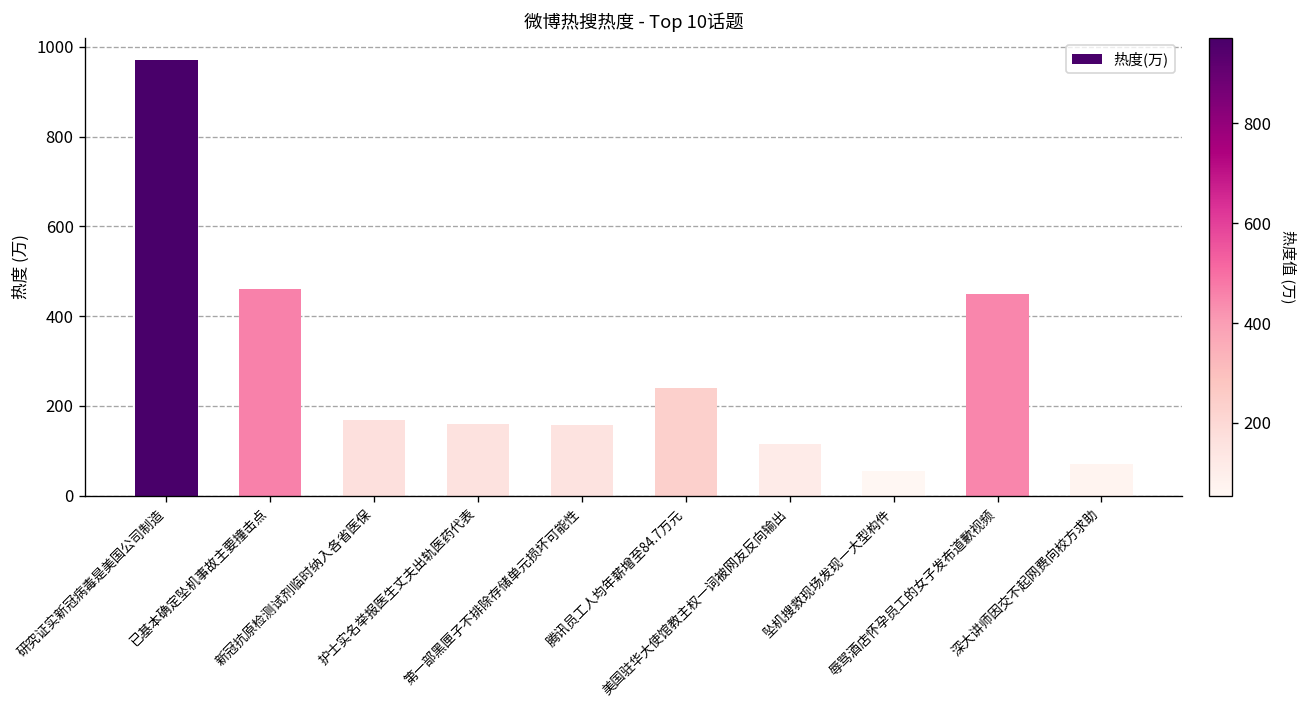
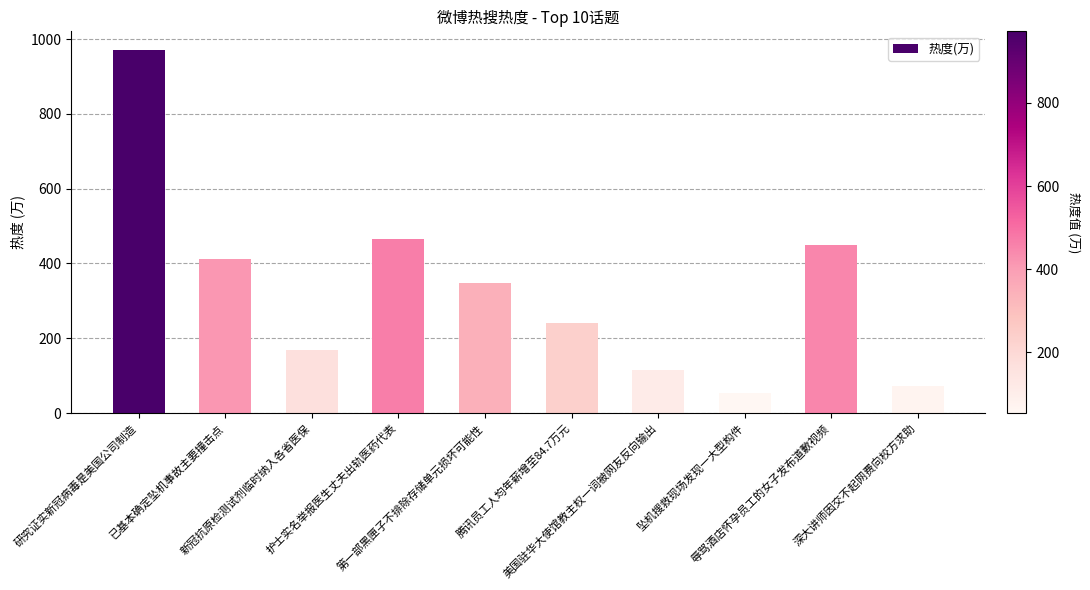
  {
    "研究证实新冠病毒是美国公司制造": 970,
-   "已基本确定坠机事故主要撞击点": 460,
+   "已基本确定坠机事故主要撞击点": 410,
    "新冠抗原检测试剂临时纳入各省医保": 170,
-   "护士实名举报医生丈夫出轨医药代表": 160,
-   "第一部黑匣子不排除存储单元损坏可能性": 160,
+   "护士实名举报医生丈夫出轨医药代表": 470,
+   "第一部黑匣子不排除存储单元损坏可能性": 350,
    "腾讯员工人均年薪增至84.7万元": 240,
    "美国驻华大使馆教主权一词被网友反向输出": 110,
    "坠机搜救现场发现一大型构件": 50,
    "辱骂酒店怀孕员工的女子发布道歉视频": 450,
    "深大讲师因交不起网费向校方求助": 70
  }
